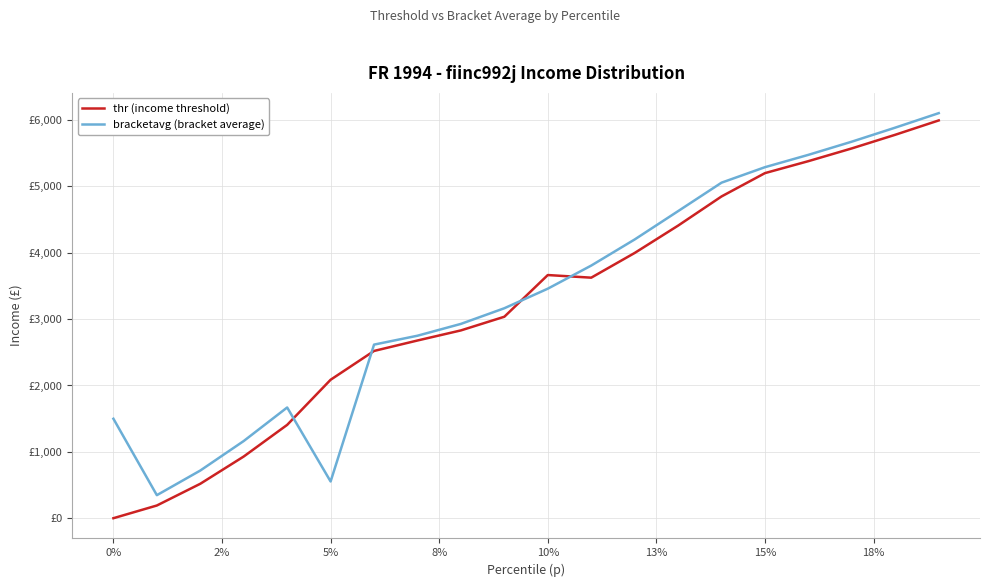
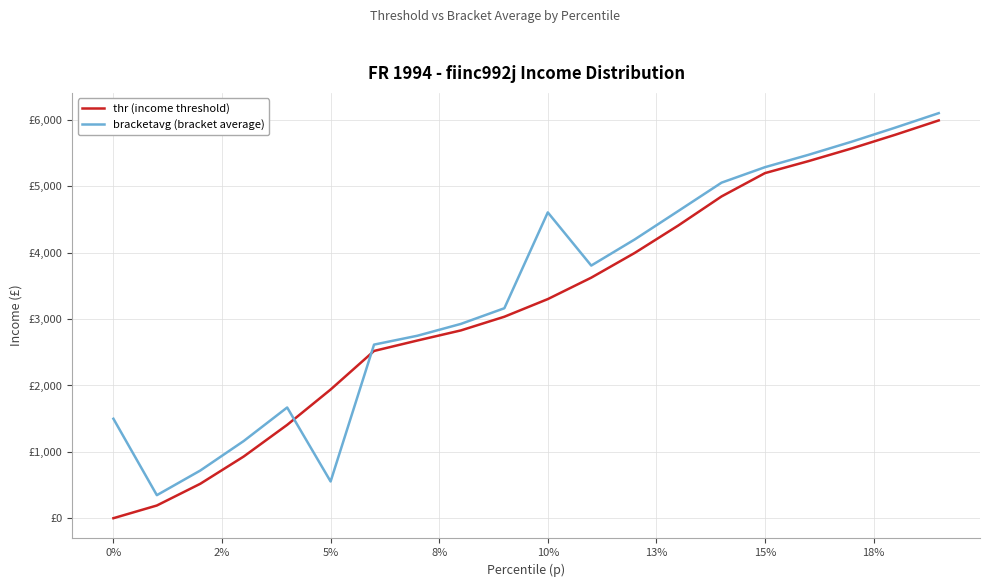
  {
    "thr (income threshold)": {
      "0%": "£0",
-     "5%": "£2,100",
-     "10%": "£3,700",
+     "5%": "£1,900",
+     "10%": "£3,300",
      "15%": "£5,200"
    },
    "bracketavg (bracket average)": {
      "0%": "£1,500",
      "5%": "£600",
-     "10%": "£3,500",
+     "10%": "£4,600",
      "15%": "£5,300"
    }
  }
